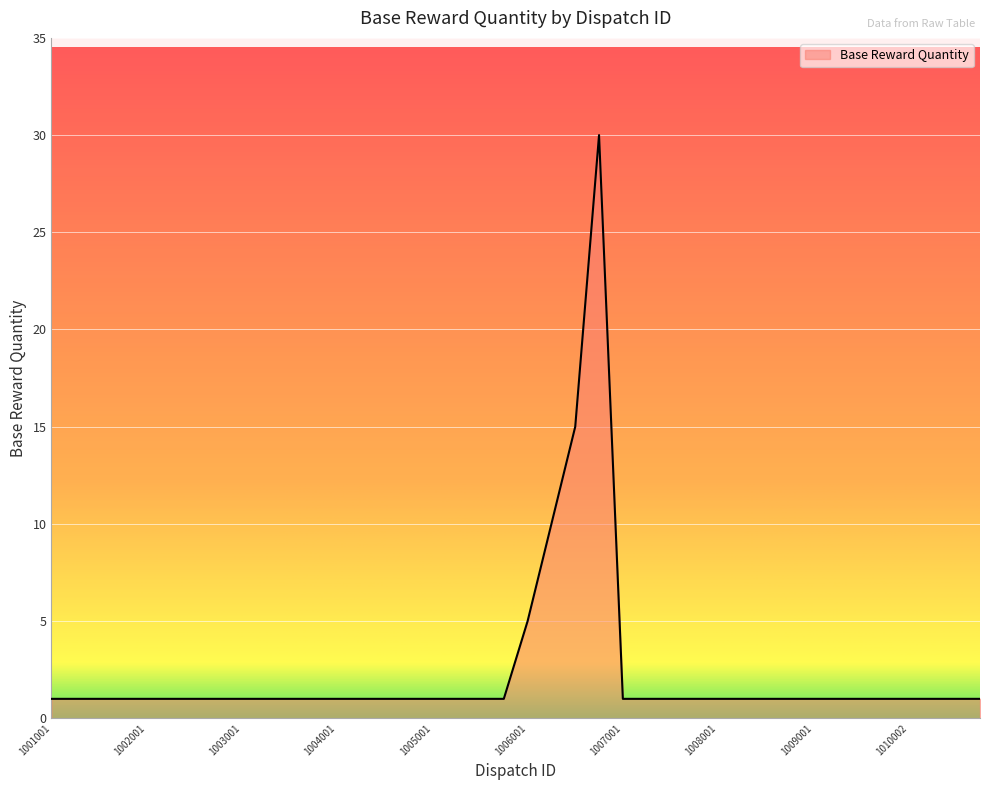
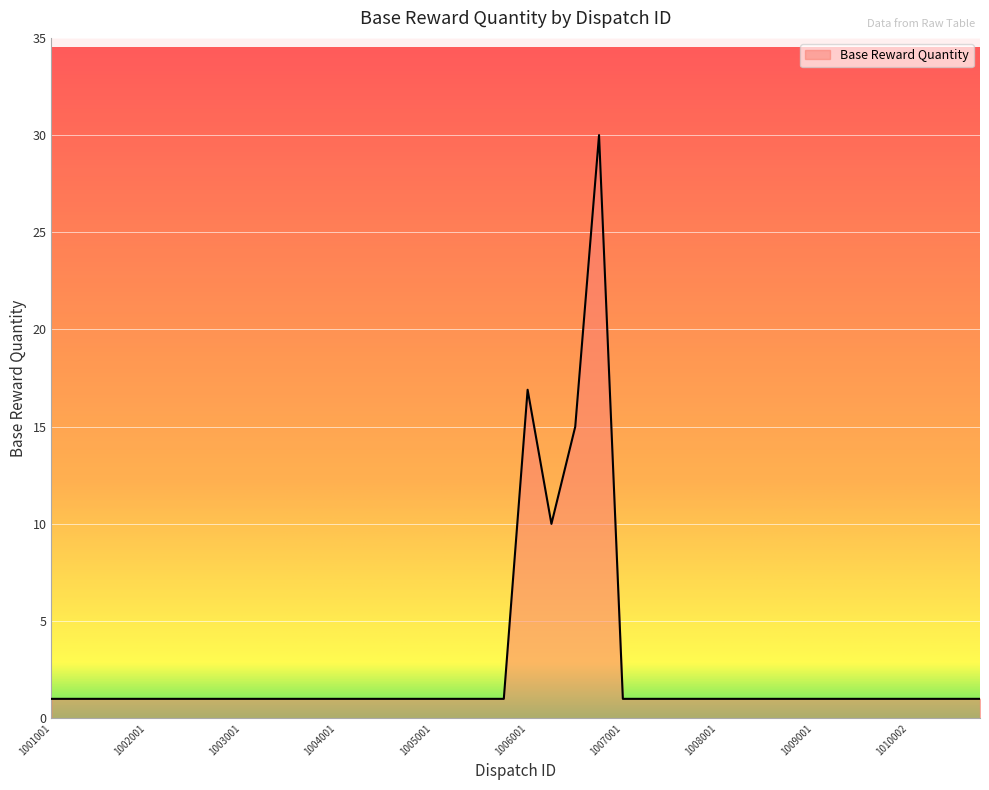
  {
    "1001001": 1.0,
    "1002001": 1.0,
    "1003001": 1.0,
    "1004001": 1.0,
    "1005001": 1.0,
-   "1006001": 5.0,
+   "1006001": 16.9,
    "1007001": 1.0,
    "1008001": 1.0,
    "1009001": 1.0,
    "1010002": 1.0
  }
